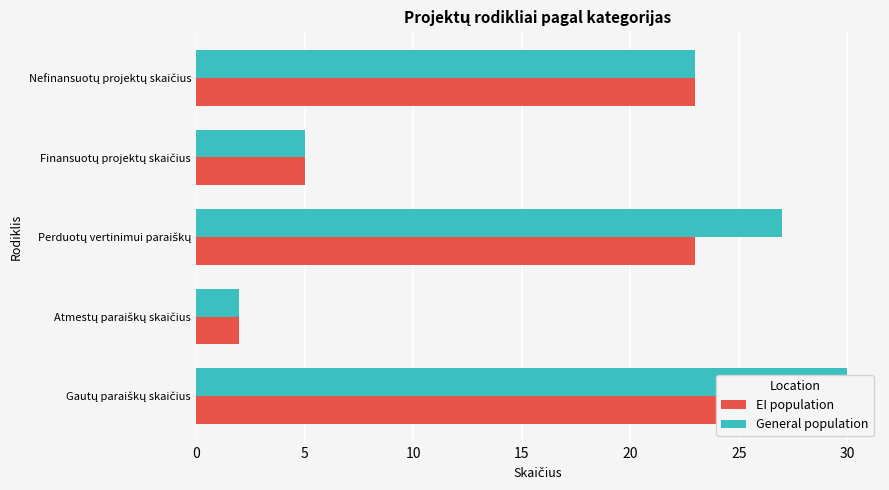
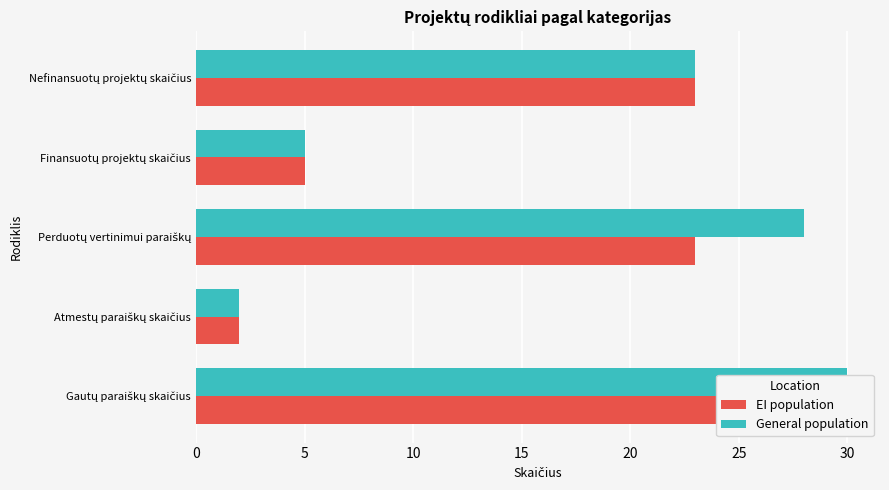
  {
    "EI population": {
      "Nefinansuotų projektų skaičius": 23,
      "Finansuotų projektų skaičius": 5,
      "Perduotų vertinimui paraiškų": 23,
      "Atmestų paraiškų skaičius": 2
    },
    "General population": {
      "Nefinansuotų projektų skaičius": 23,
      "Finansuotų projektų skaičius": 5,
-     "Perduotų vertinimui paraiškų": 27,
+     "Perduotų vertinimui paraiškų": 28,
      "Atmestų paraiškų skaičius": 2
    }
  }
